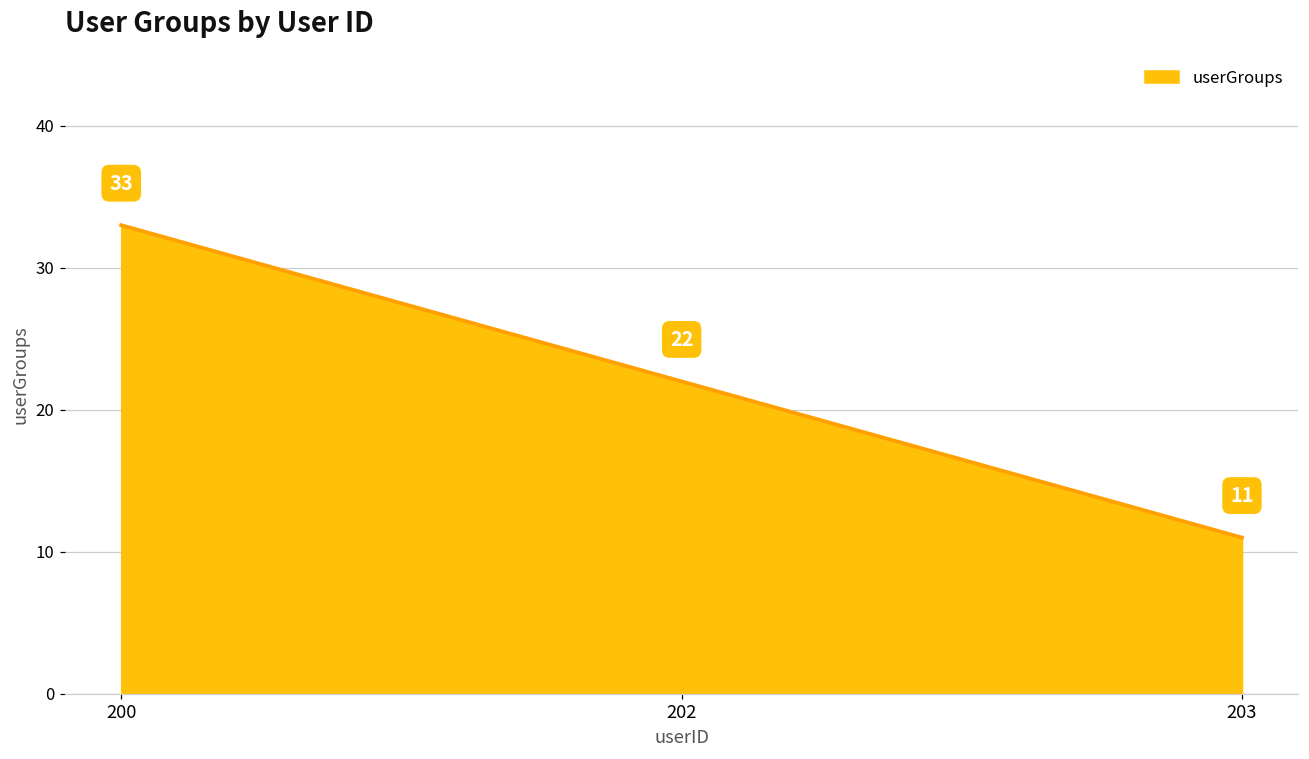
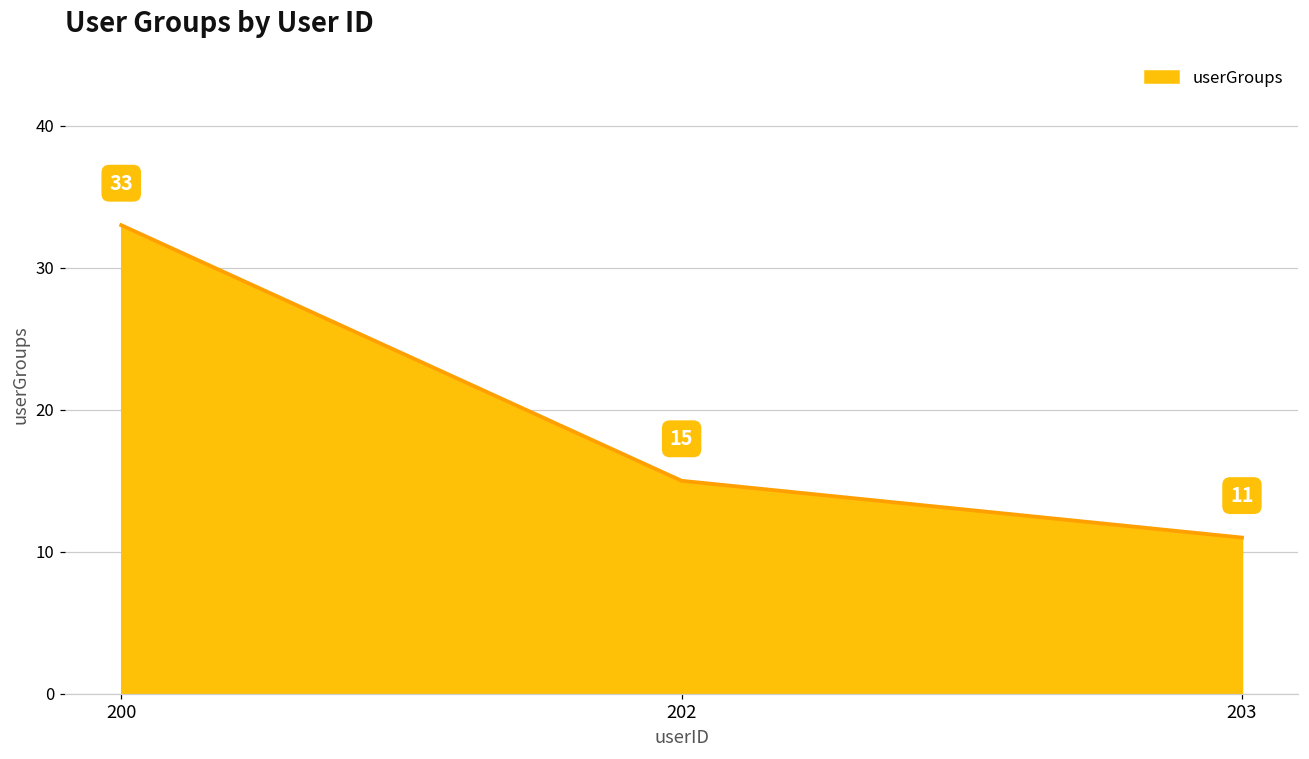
  {
-   "202": 22
+   "202": 15
  }
